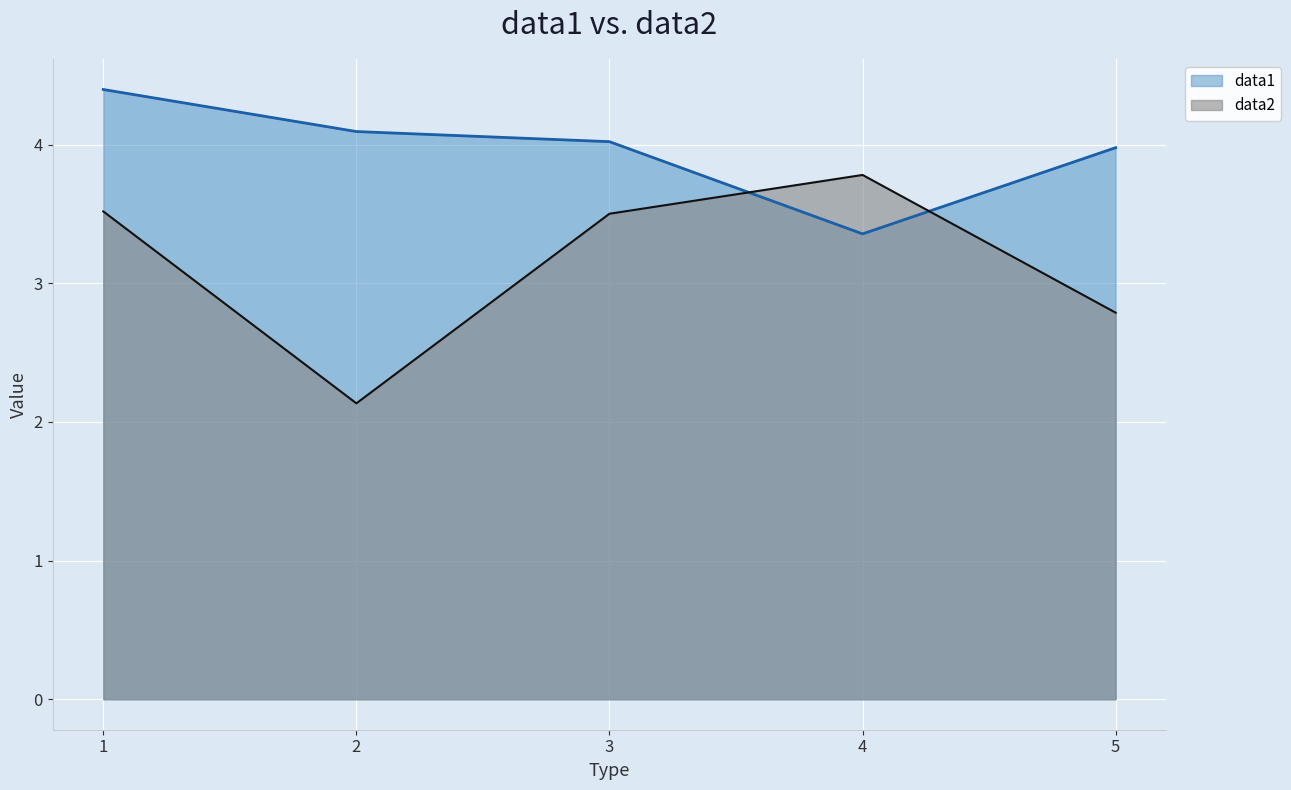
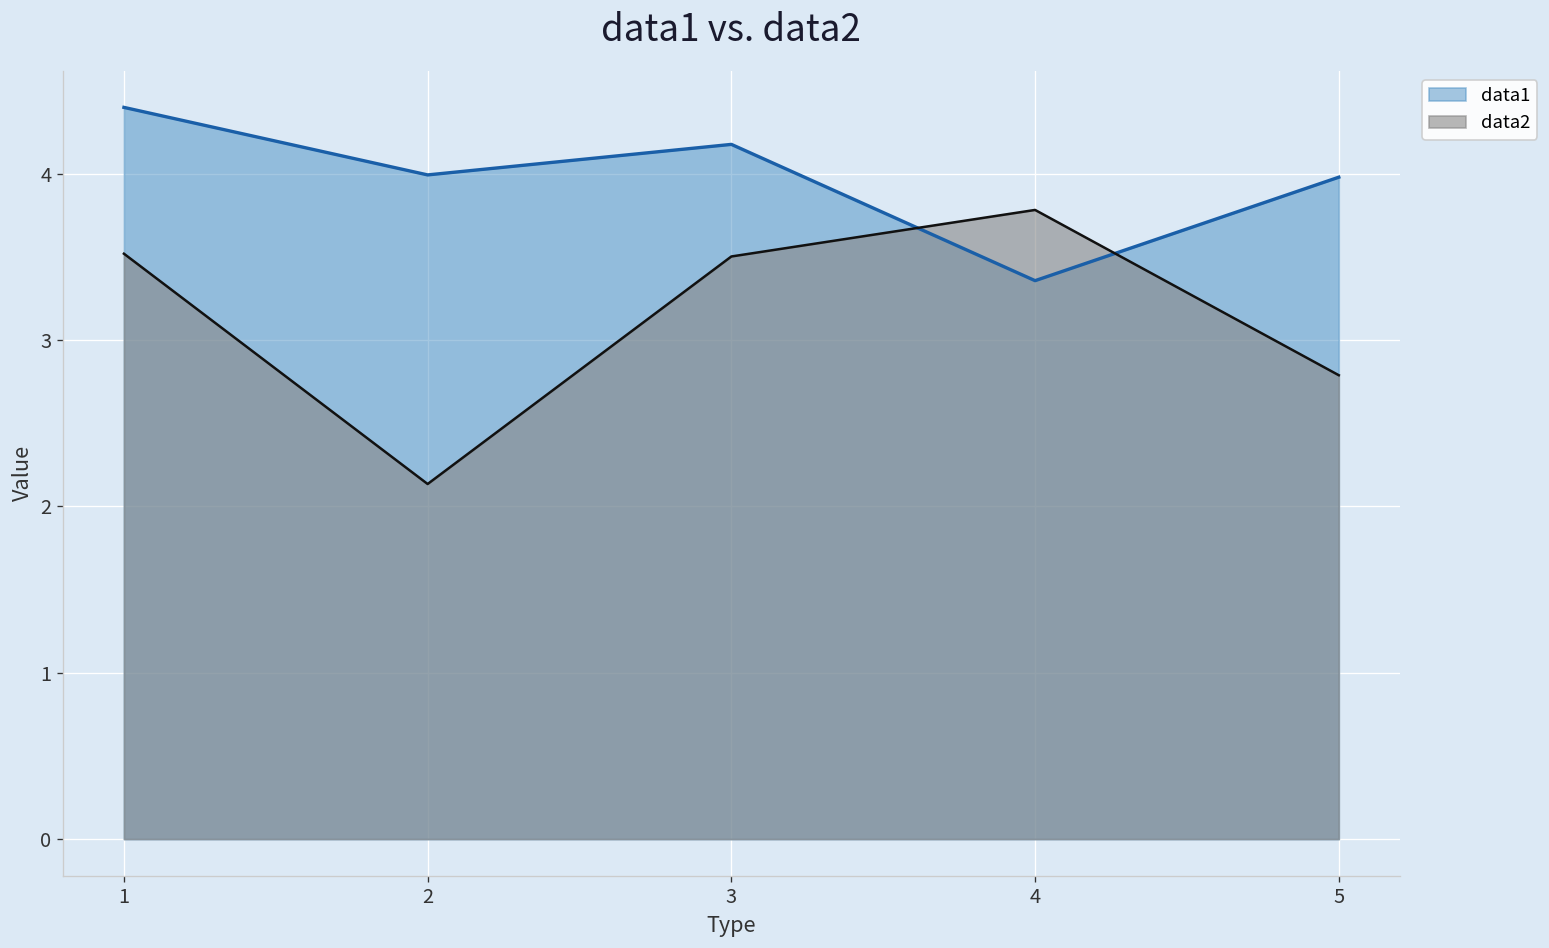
  {
    "data1": {
      "1": 4.40,
-     "2": 4.09,
-     "3": 4.02,
+     "2": 3.99,
+     "3": 4.18,
      "4": 3.36,
      "5": 3.98
    },
    "data2": {
      "1": 3.52,
      "2": 2.13,
      "3": 3.50,
      "4": 3.78,
      "5": 2.79
    }
  }
